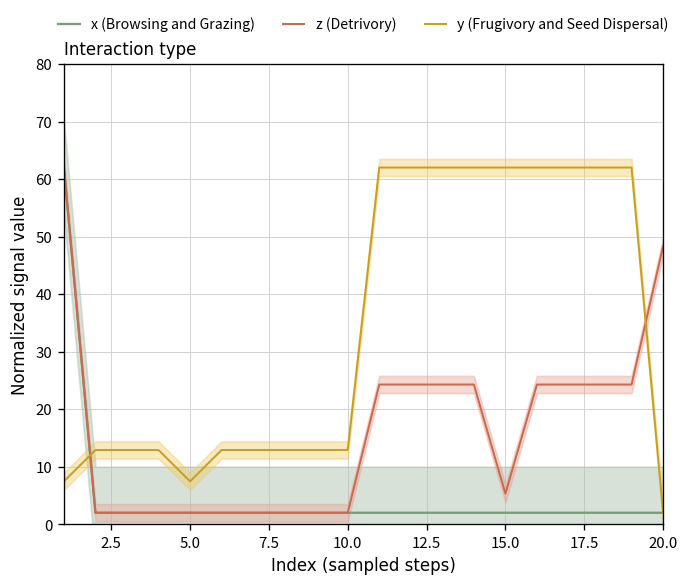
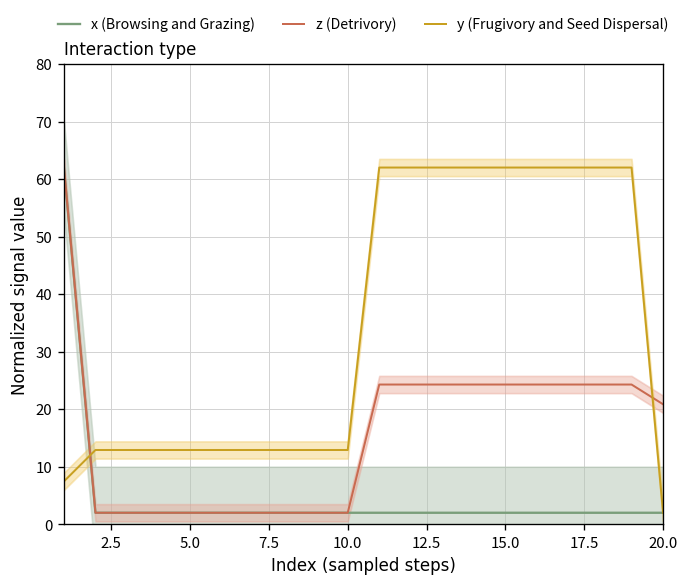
  {
    "x (Browsing and Grazing)": {
      "15.0": 2
    },
    "z (Detrivory)": {
-     "15.0": 5,
-     "20.0": 48
+     "15.0": 24,
+     "20.0": 21
    },
    "y (Frugivory and Seed Dispersal)": {
-     "5.0": 7,
+     "5.0": 13,
      "10.0": 13,
      "15.0": 62
    }
  }
